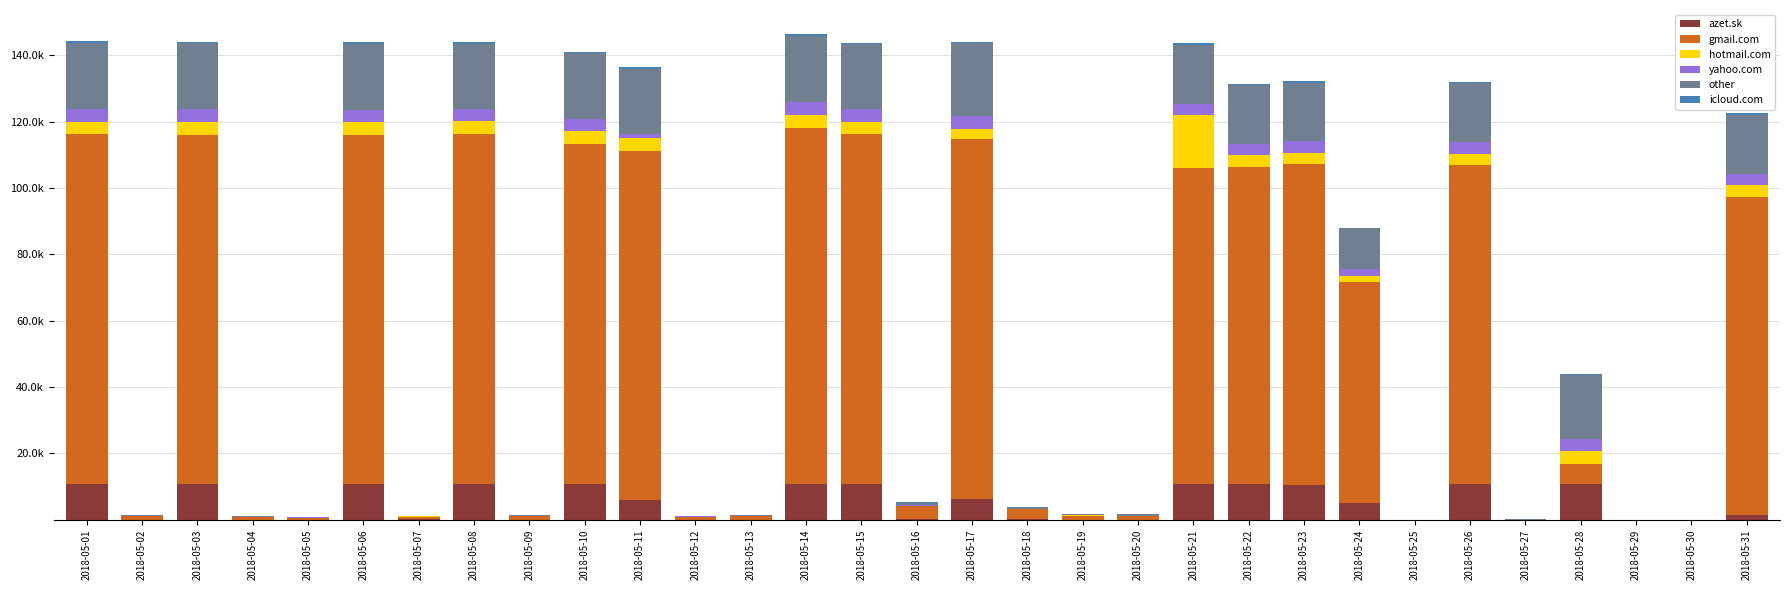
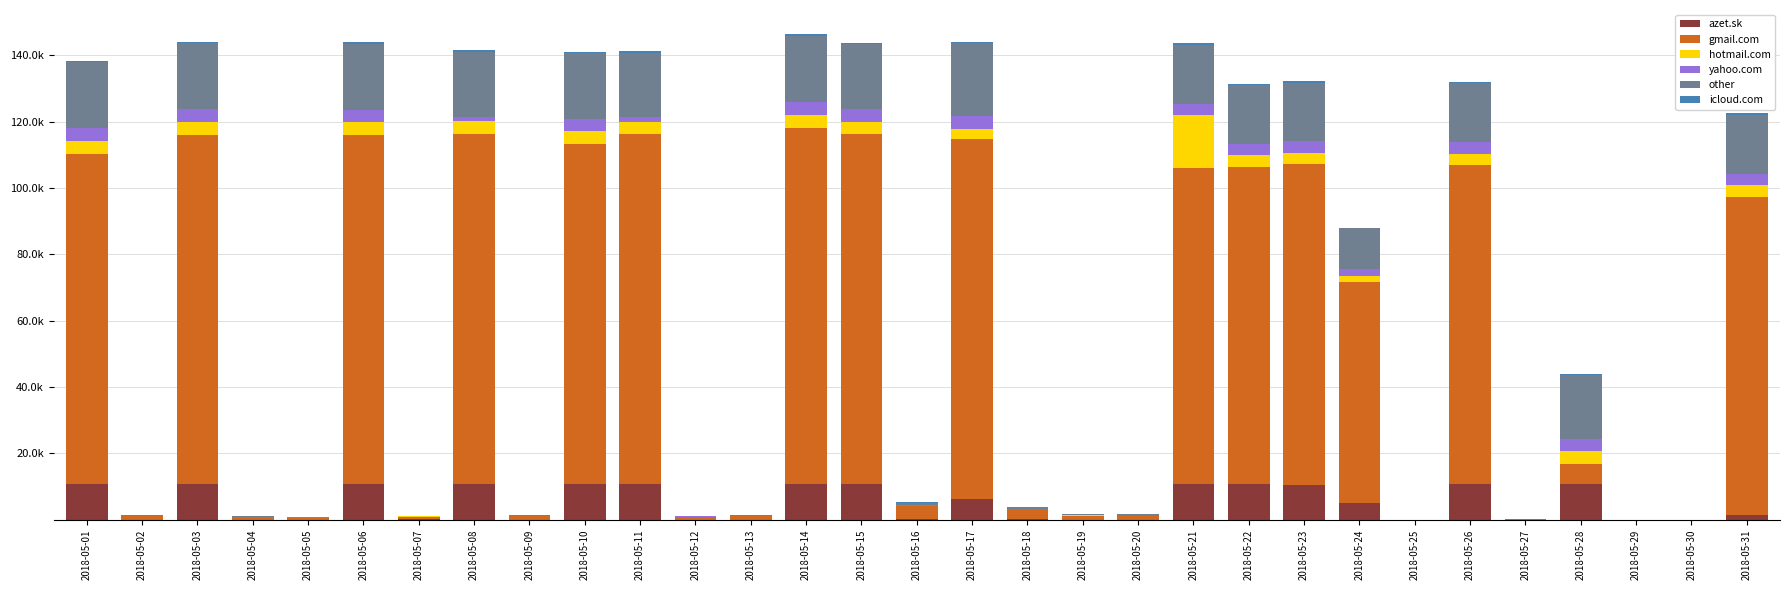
  {
    "azet.sk": {
      "2018-05-01": 11000,
      "2018-05-03": 11000,
      "2018-05-06": 11000,
      "2018-05-08": 11000,
      "2018-05-10": 11000,
-     "2018-05-11": 6000,
+     "2018-05-11": 11000,
      "2018-05-14": 11000,
      "2018-05-15": 11000,
      "2018-05-17": 6000,
      "2018-05-21": 11000,
      "2018-05-22": 11000,
      "2018-05-23": 10000,
      "2018-05-24": 5000,
      "2018-05-26": 11000,
      "2018-05-28": 11000,
      "2018-05-30": 0,
      "2018-05-31": 1000
    },
    "gmail.com": {
-     "2018-05-01": 105000,
+     "2018-05-01": 100000,
      "2018-05-02": 1000,
      "2018-05-03": 105000,
      "2018-05-06": 105000,
      "2018-05-07": 1000,
      "2018-05-08": 106000,
      "2018-05-09": 1000,
      "2018-05-10": 103000,
      "2018-05-11": 105000,
      "2018-05-12": 1000,
      "2018-05-13": 1000,
      "2018-05-14": 107000,
      "2018-05-15": 105000,
      "2018-05-16": 4000,
      "2018-05-17": 108000,
      "2018-05-18": 3000,
      "2018-05-19": 1000,
      "2018-05-20": 1000,
      "2018-05-21": 95000,
      "2018-05-22": 96000,
      "2018-05-23": 97000,
      "2018-05-24": 67000,
      "2018-05-26": 96000,
      "2018-05-28": 6000,
      "2018-05-31": 96000
    },
    "hotmail.com": {
      "2018-05-01": 4000,
      "2018-05-03": 4000,
      "2018-05-06": 4000,
      "2018-05-08": 4000,
      "2018-05-10": 4000,
      "2018-05-11": 4000,
      "2018-05-14": 4000,
      "2018-05-15": 4000,
      "2018-05-17": 3000,
      "2018-05-21": 16000,
      "2018-05-22": 3000,
      "2018-05-23": 4000,
      "2018-05-24": 2000,
      "2018-05-25": 0,
      "2018-05-26": 3000,
      "2018-05-28": 4000,
      "2018-05-31": 3000
    },
    "yahoo.com": {
      "2018-05-01": 4000,
      "2018-05-03": 4000,
      "2018-05-06": 4000,
-     "2018-05-08": 4000,
+     "2018-05-08": 1000,
      "2018-05-10": 4000,
      "2018-05-11": 1000,
      "2018-05-14": 4000,
      "2018-05-15": 4000,
      "2018-05-17": 4000,
      "2018-05-21": 3000,
      "2018-05-22": 3000,
      "2018-05-23": 3000,
      "2018-05-24": 2000,
      "2018-05-26": 3000,
      "2018-05-27": 0,
      "2018-05-28": 4000,
      "2018-05-29": 0,
      "2018-05-30": 0,
      "2018-05-31": 3000
    }
  }
